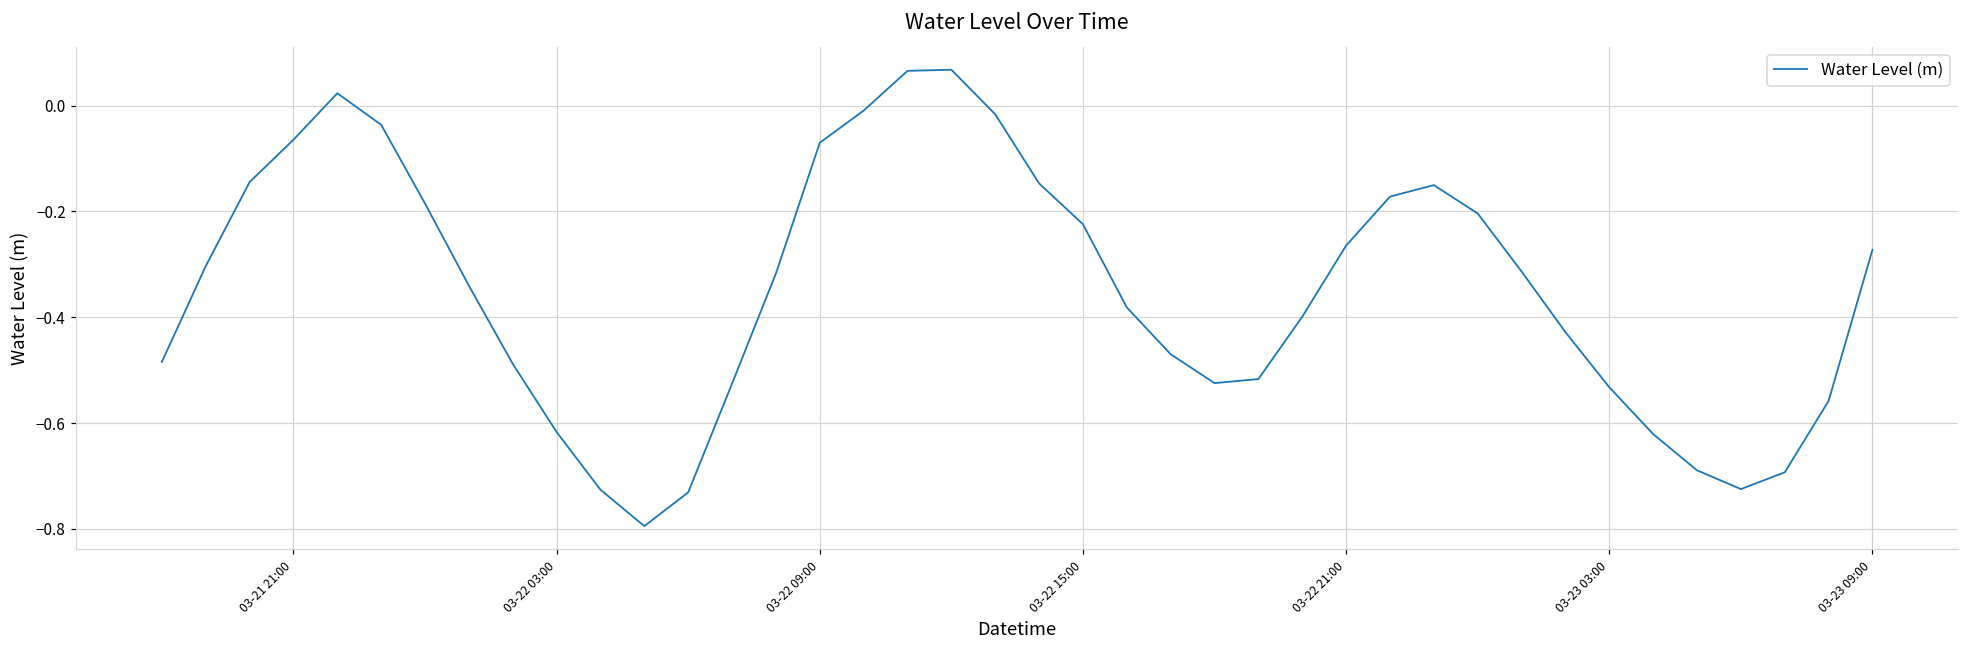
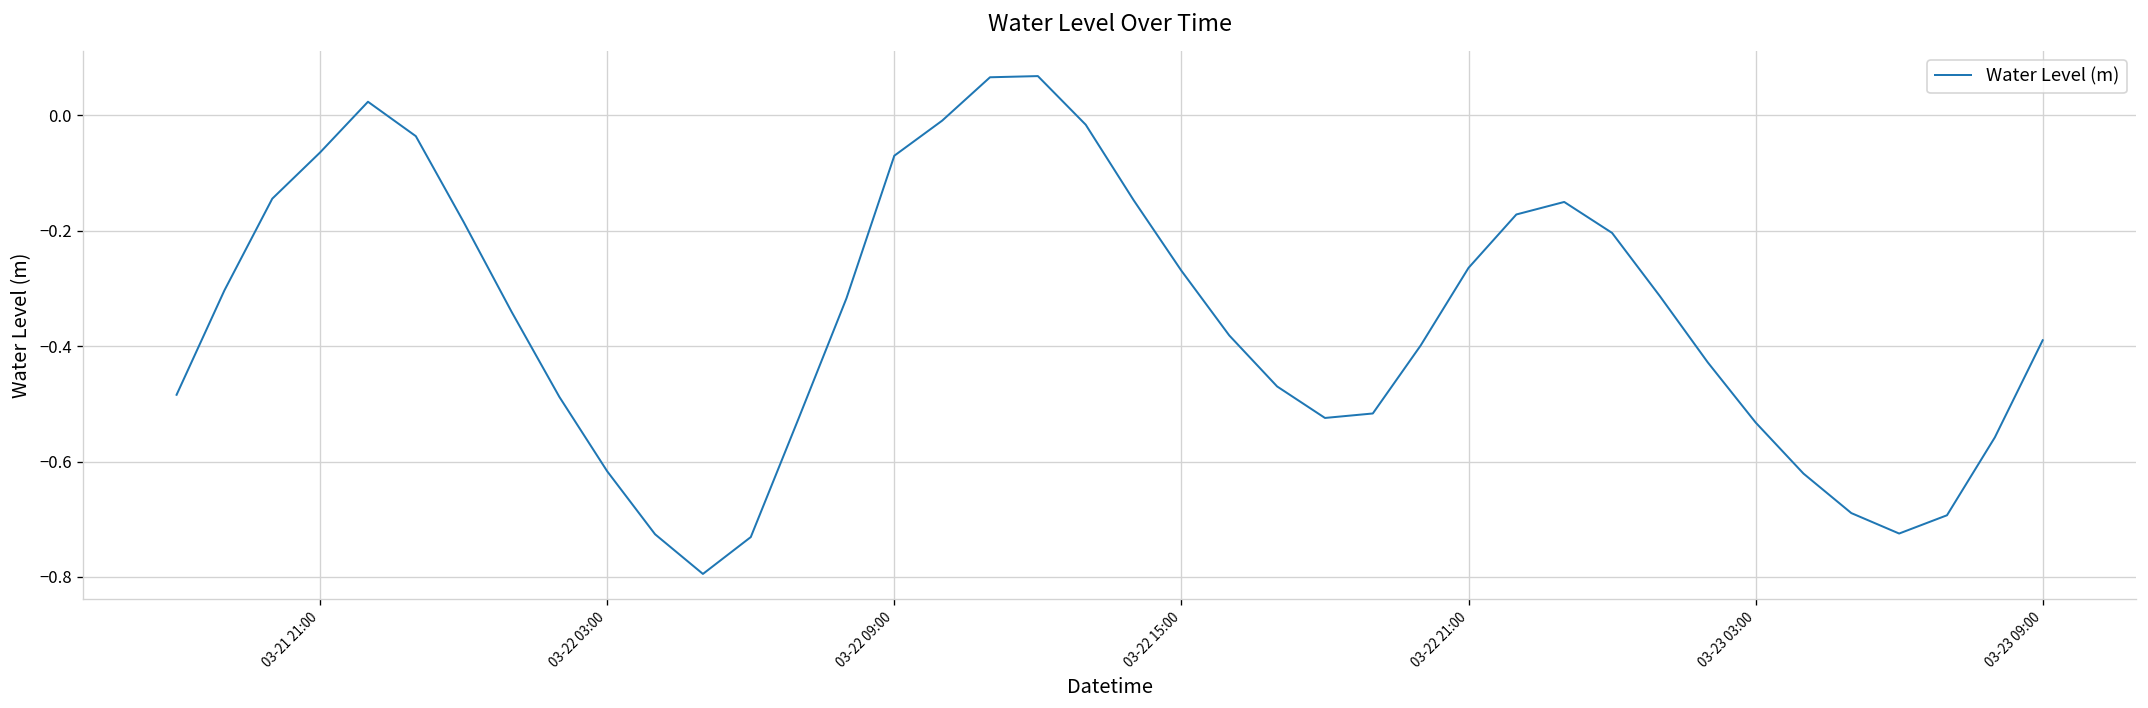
  {
    "03-21 21:00": -0.06,
    "03-22 03:00": -0.62,
    "03-22 09:00": -0.07,
-   "03-22 15:00": -0.22,
+   "03-22 15:00": -0.27,
    "03-22 21:00": -0.26,
    "03-23 03:00": -0.53,
-   "03-23 09:00": -0.27
+   "03-23 09:00": -0.39
  }
